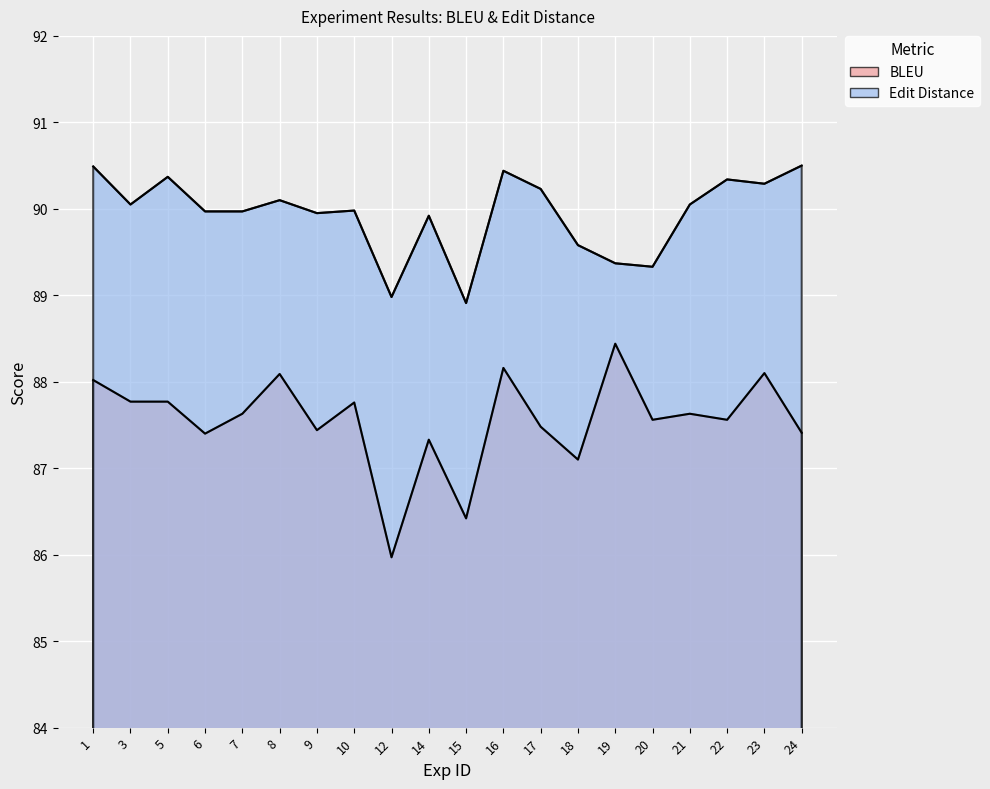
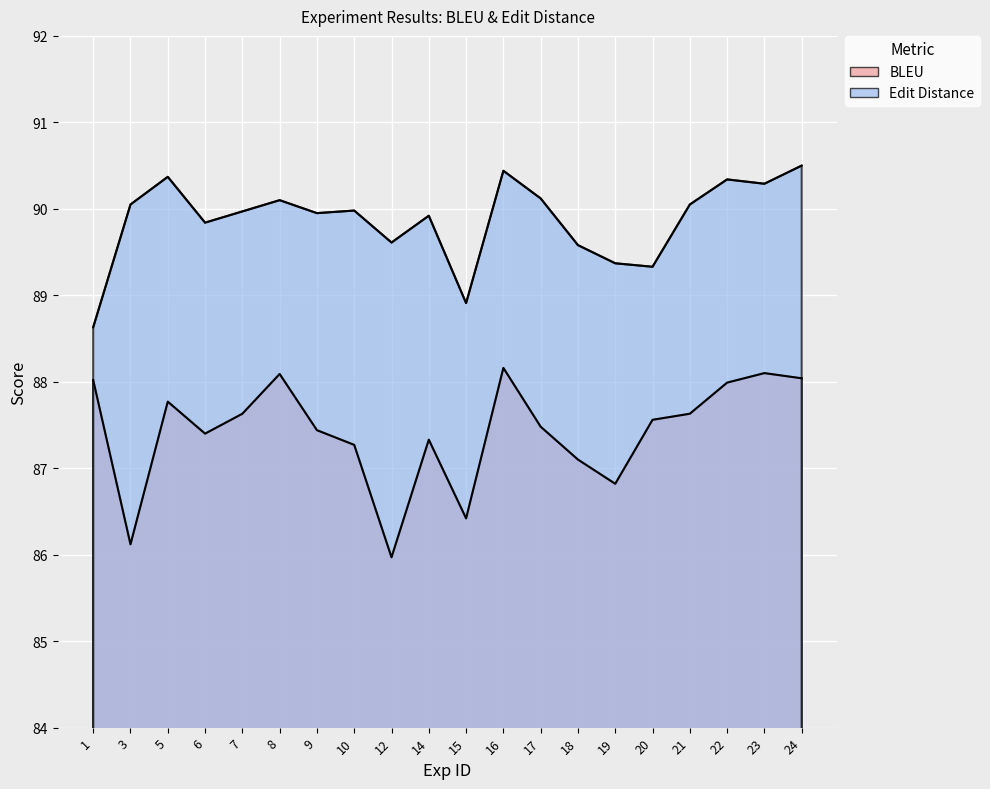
  {
    "BLEU": {
      "1": 88.0,
-     "3": 87.8,
+     "3": 86.1,
      "5": 87.8,
      "6": 87.4,
      "7": 87.6,
      "8": 88.1,
      "9": 87.4,
-     "10": 87.8,
+     "10": 87.3,
      "12": 86.0,
      "14": 87.3,
      "15": 86.4,
      "16": 88.2,
      "17": 87.5,
      "18": 87.1,
-     "19": 88.4,
+     "19": 86.8,
      "20": 87.6,
      "21": 87.6,
-     "22": 87.6,
+     "22": 88.0,
      "23": 88.1,
-     "24": 87.4
+     "24": 88.0
    },
    "Edit Distance": {
-     "1": 90.5,
+     "1": 88.6,
      "3": 90.1,
      "5": 90.4,
-     "6": 90.0,
+     "6": 89.8,
      "7": 90.0,
      "8": 90.1,
      "9": 90.0,
      "10": 90.0,
-     "12": 89.0,
+     "12": 89.6,
      "14": 89.9,
      "15": 88.9,
      "16": 90.4,
-     "17": 90.2,
+     "17": 90.1,
      "18": 89.6,
      "19": 89.4,
      "20": 89.3,
      "21": 90.1,
      "22": 90.3,
      "23": 90.3,
      "24": 90.5
    }
  }
